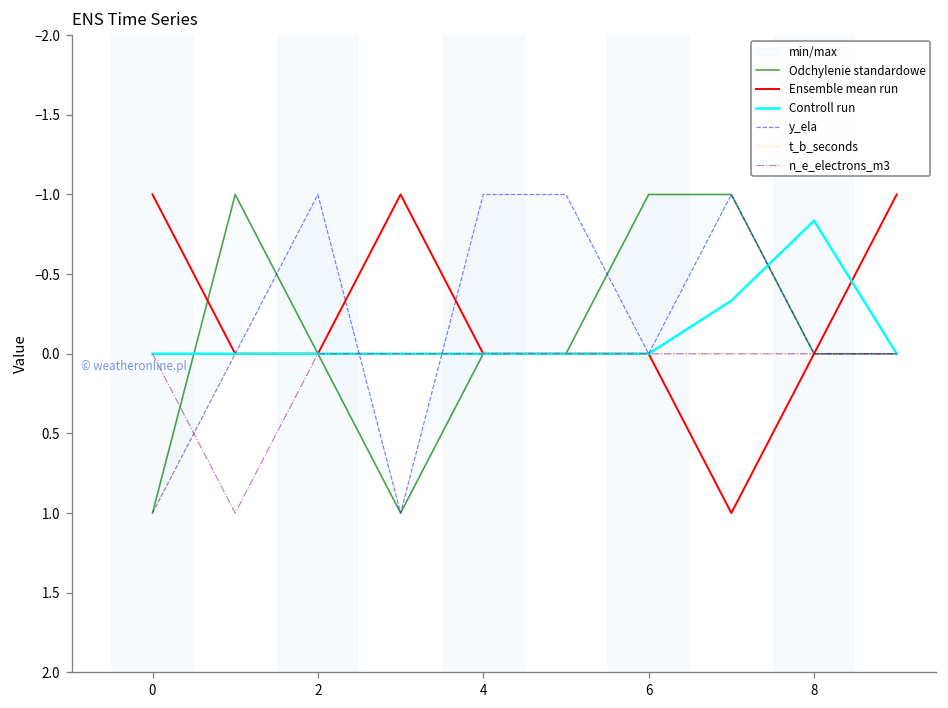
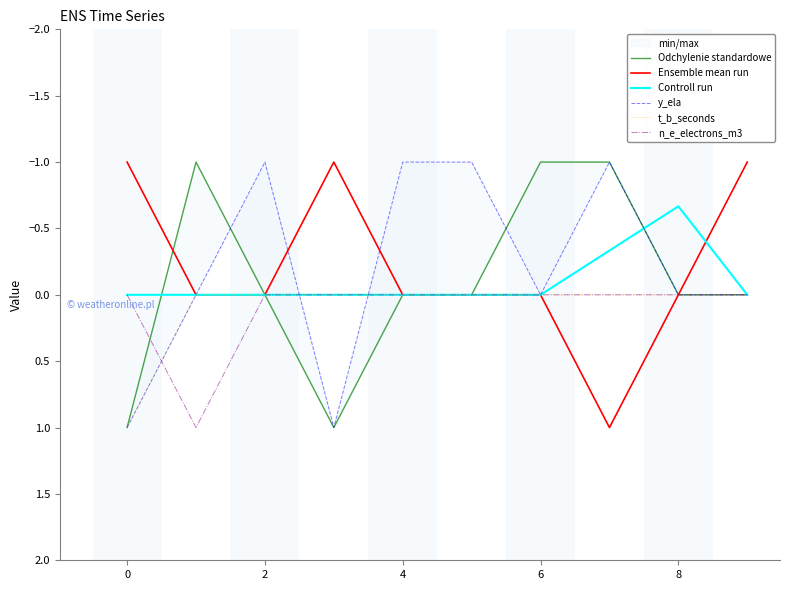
  {
    "Odchylenie standardowe": {
      "6": -1.00
    },
    "Ensemble mean run": {
      "0": -1.00
    },
    "Controll run": {
-     "8": -0.84
+     "8": -0.67
    },
    "y_ela": {
      "2": -1.00,
      "4": -1.00
    }
  }
